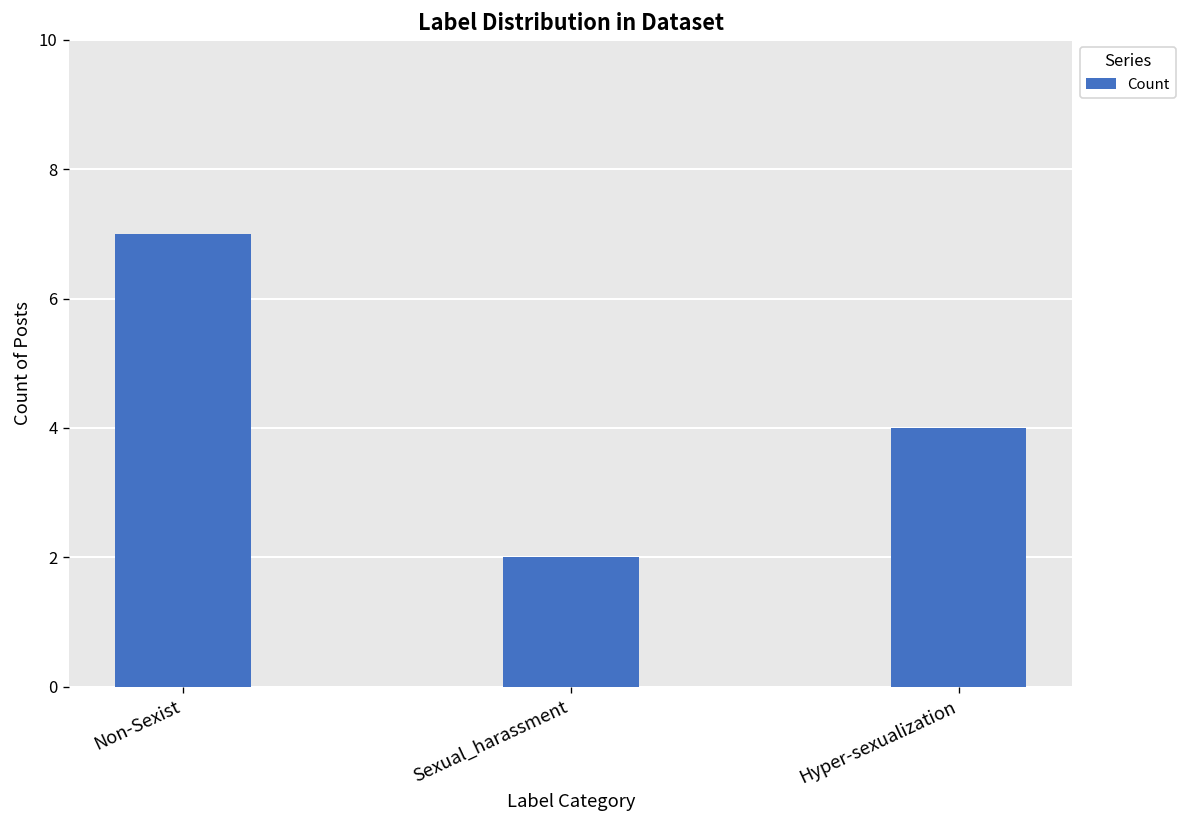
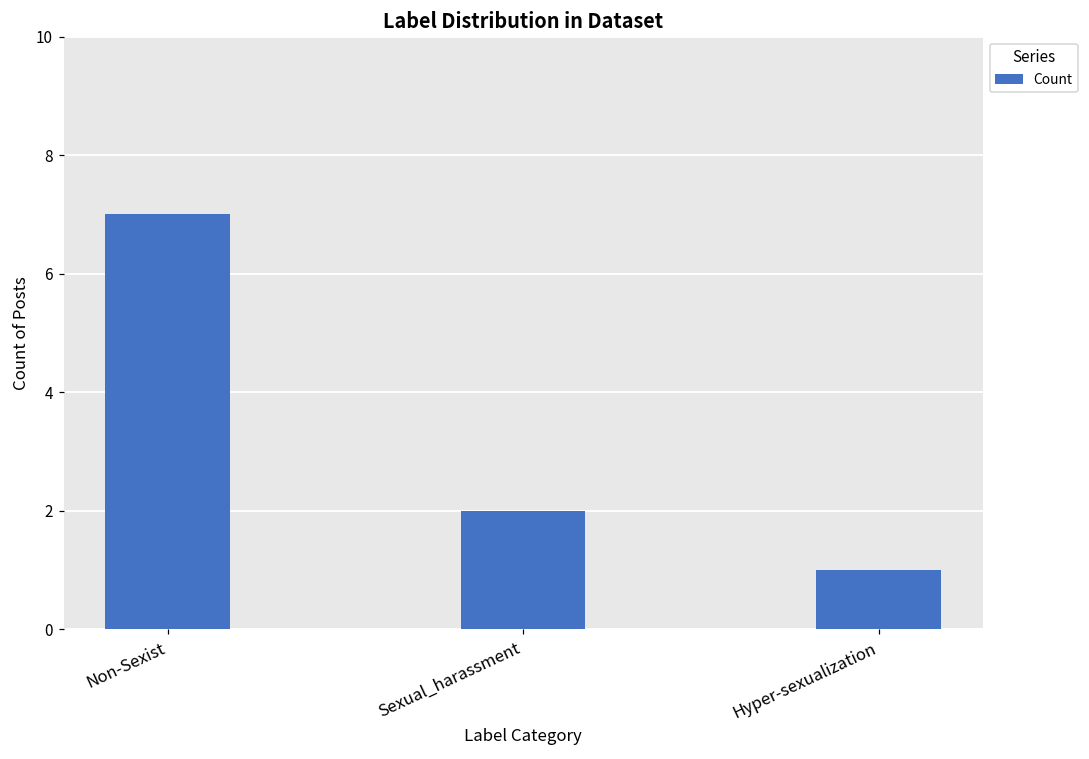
  {
    "Non-Sexist": 7,
    "Sexual_harassment": 2,
-   "Hyper-sexualization": 4
+   "Hyper-sexualization": 1
  }
